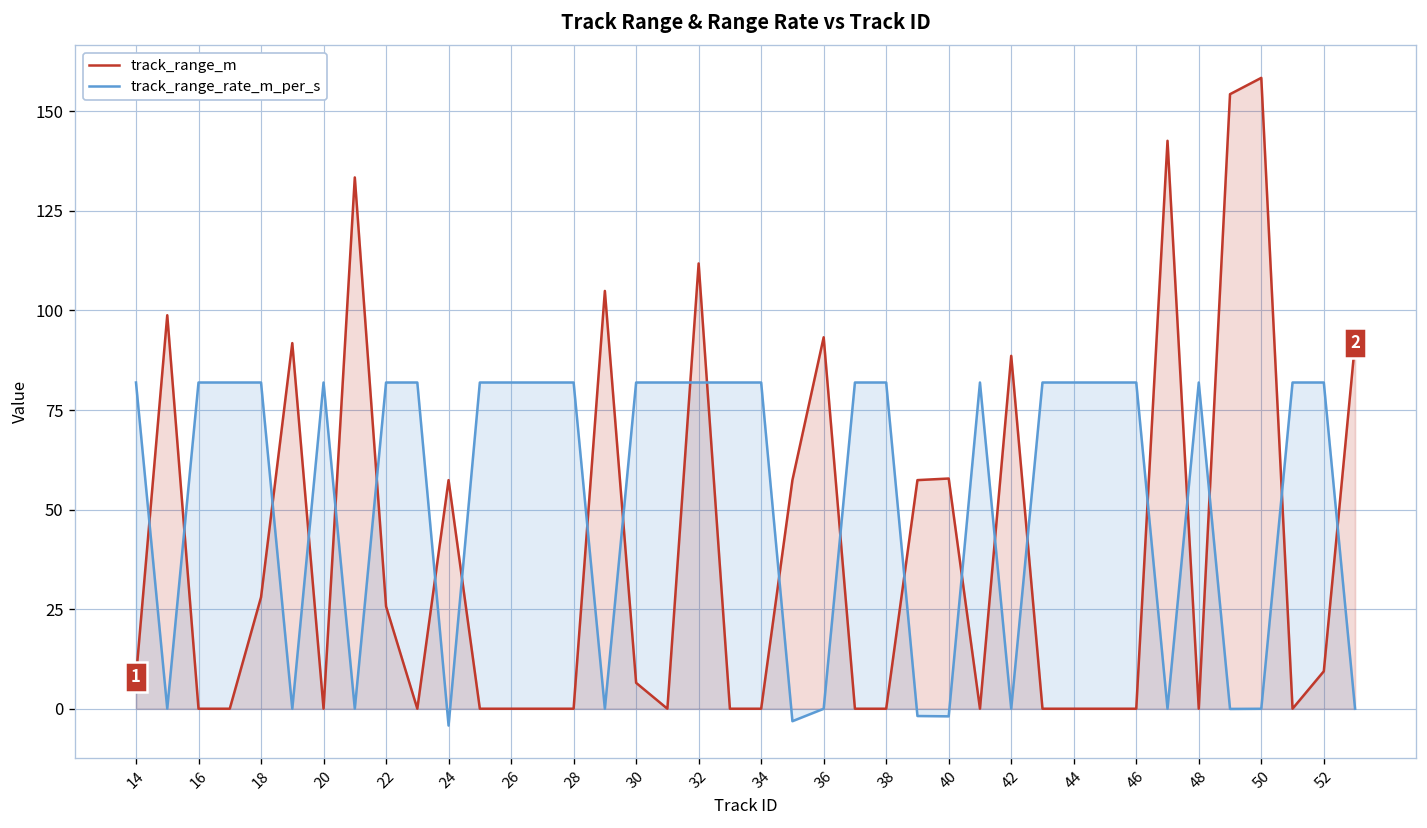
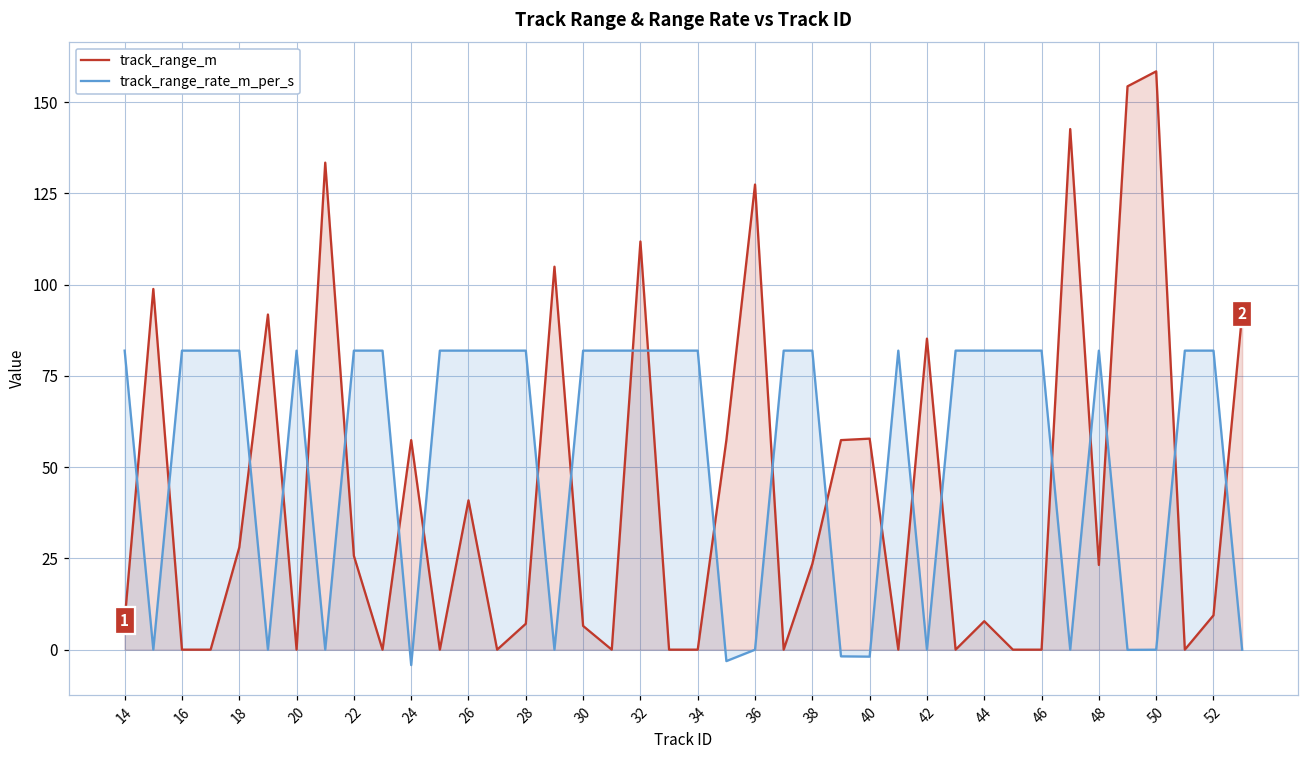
  {
    "track_range_m": {
      "16": 0,
      "18": 28,
      "20": 0,
      "22": 26,
      "24": 57,
-     "26": 0,
-     "28": 0,
+     "26": 41,
+     "28": 7,
      "30": 7,
      "32": 112,
      "34": 0,
-     "36": 93,
-     "38": 0,
+     "36": 127,
+     "38": 24,
      "40": 58,
-     "42": 89,
-     "44": 0,
+     "42": 85,
+     "44": 8,
      "46": 0,
-     "48": 0,
+     "48": 23,
      "50": 158,
      "52": 9
    }
  }
